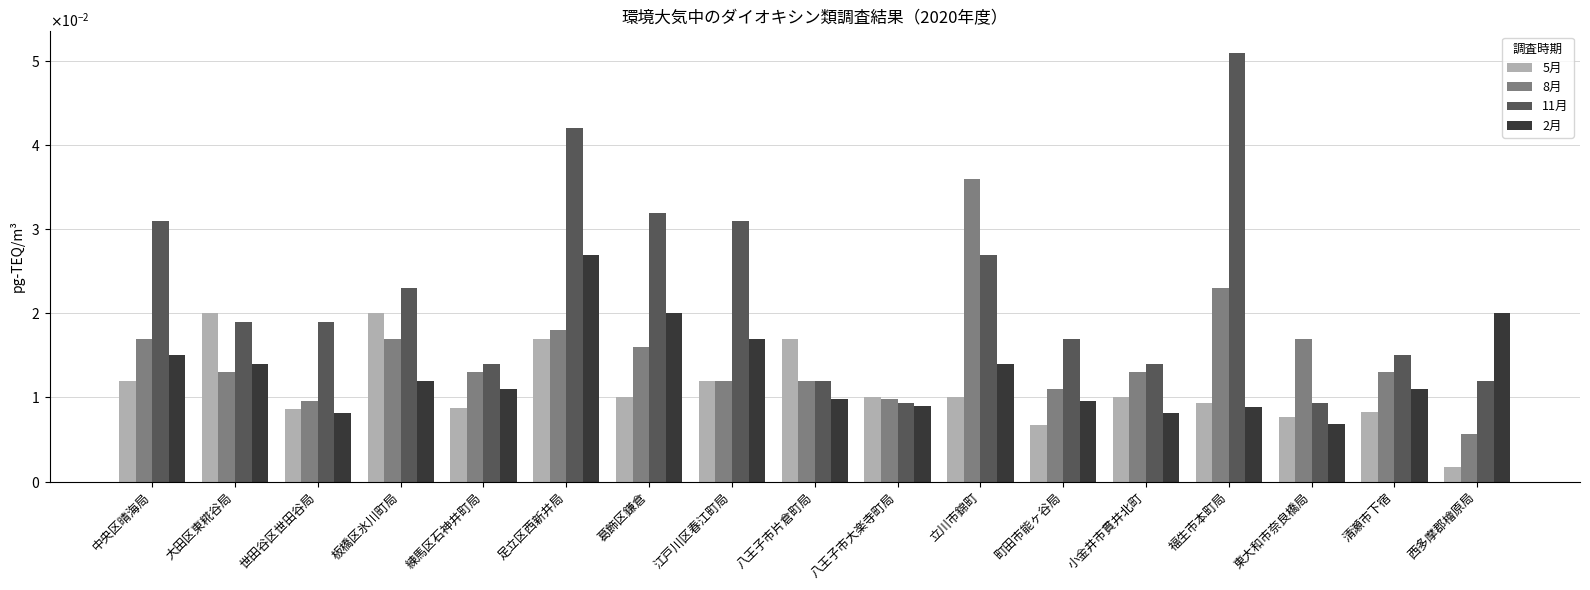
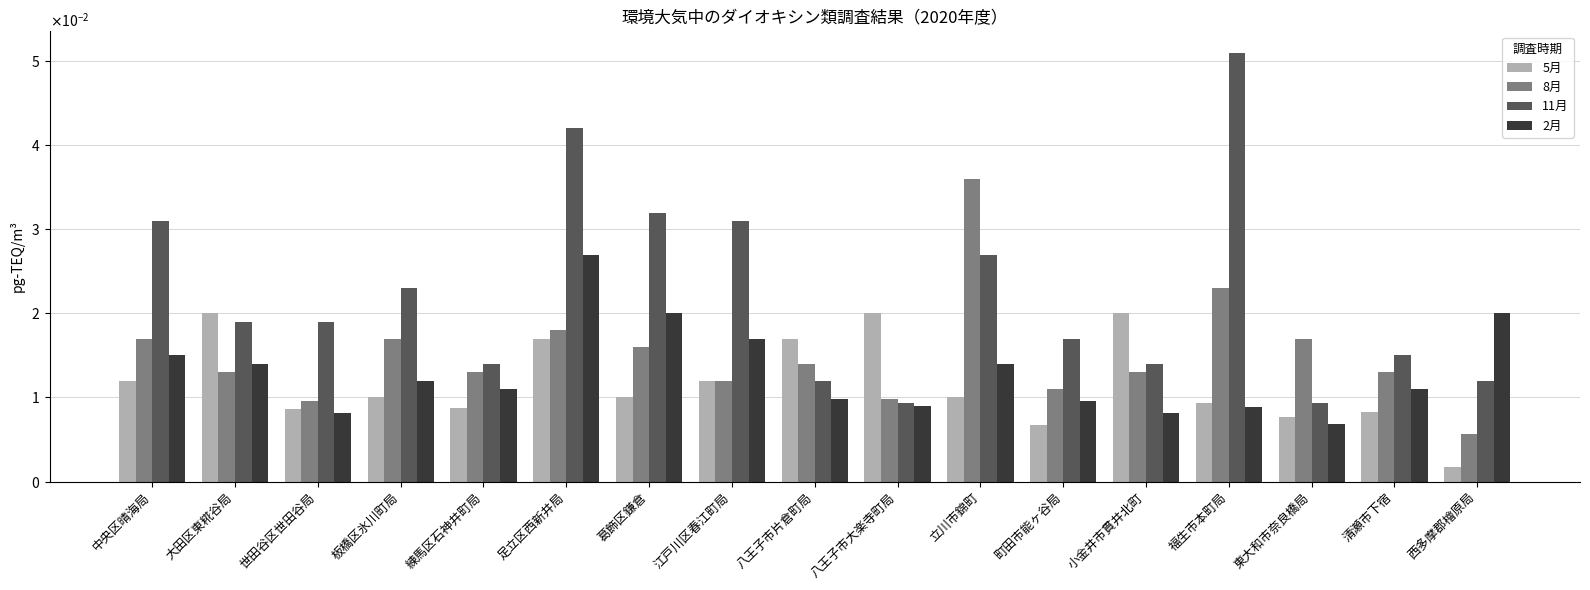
  {
    "5月": {
      "中央区晴海局": 0.012,
      "大田区東糀谷局": 0.02,
      "世田谷区世田谷局": 0.009,
-     "板橋区氷川町局": 0.02,
+     "板橋区氷川町局": 0.01,
      "練馬区石神井町局": 0.009,
      "足立区西新井局": 0.017,
      "葛飾区鎌倉": 0.01,
      "江戸川区春江町局": 0.012,
      "八王子市片倉町局": 0.017,
-     "八王子市大楽寺町局": 0.01,
+     "八王子市大楽寺町局": 0.02,
      "立川市錦町": 0.01,
      "町田市能ヶ谷局": 0.007,
-     "小金井市貫井北町": 0.01,
+     "小金井市貫井北町": 0.02,
      "福生市本町局": 0.009,
      "東大和市奈良橋局": 0.008,
      "清瀬市下宿": 0.008,
      "西多摩郡檜原局": 0.002
    },
    "8月": {
      "中央区晴海局": 0.017,
      "大田区東糀谷局": 0.013,
      "世田谷区世田谷局": 0.010,
      "板橋区氷川町局": 0.017,
      "練馬区石神井町局": 0.013,
      "足立区西新井局": 0.018,
      "葛飾区鎌倉": 0.016,
      "江戸川区春江町局": 0.012,
-     "八王子市片倉町局": 0.012,
+     "八王子市片倉町局": 0.014,
      "八王子市大楽寺町局": 0.010,
      "立川市錦町": 0.036,
      "町田市能ヶ谷局": 0.011,
      "小金井市貫井北町": 0.013,
      "福生市本町局": 0.023,
      "東大和市奈良橋局": 0.017,
      "清瀬市下宿": 0.013,
      "西多摩郡檜原局": 0.006
    }
  }
